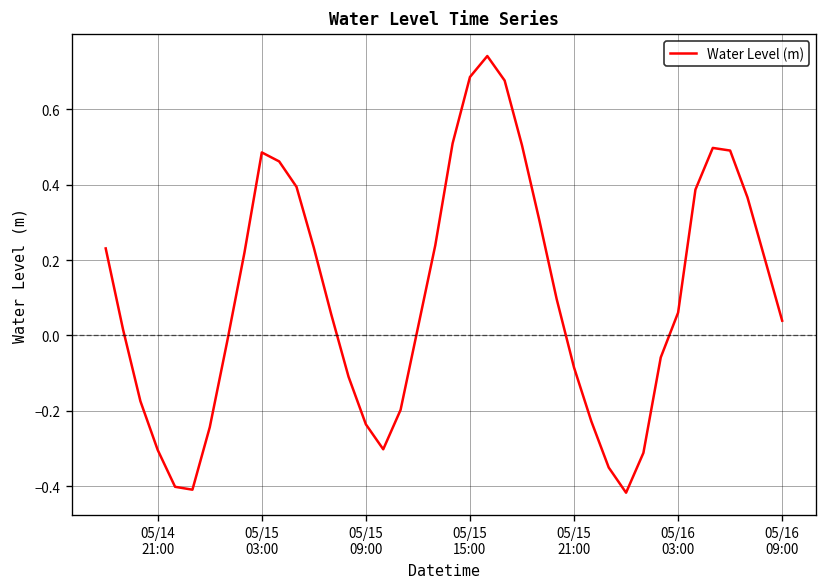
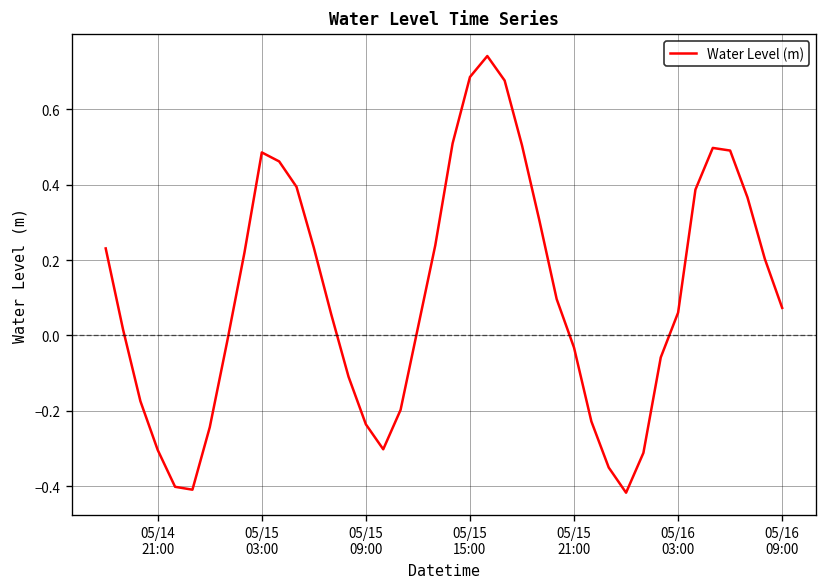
  {
    "05/14 21:00": -0.30,
    "05/15 03:00": 0.49,
    "05/15 09:00": -0.24,
    "05/15 15:00": 0.69,
-   "05/15 21:00": -0.09,
+   "05/15 21:00": -0.03,
    "05/16 03:00": 0.06,
-   "05/16 09:00": 0.04
+   "05/16 09:00": 0.07
  }
